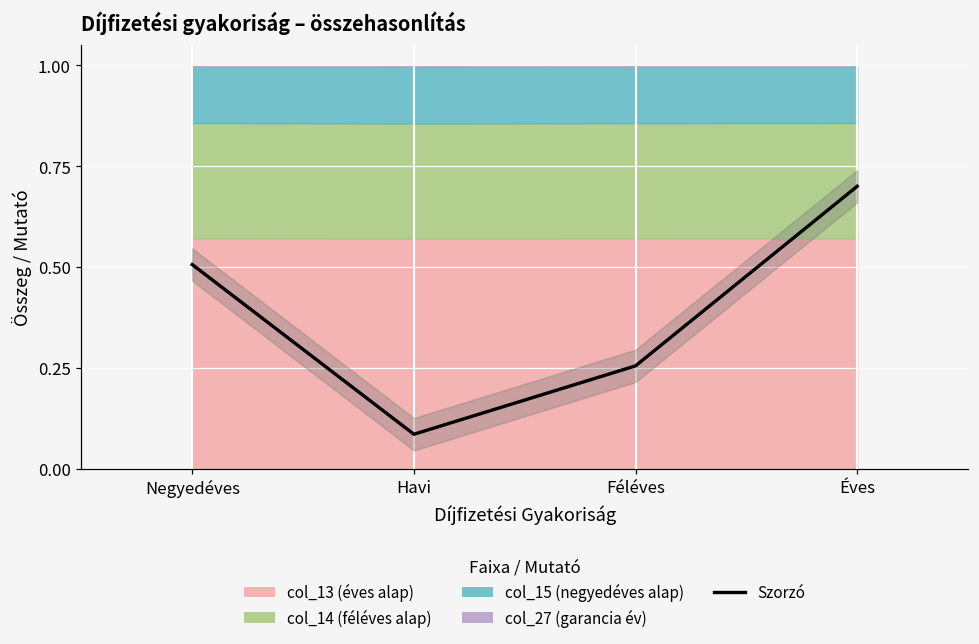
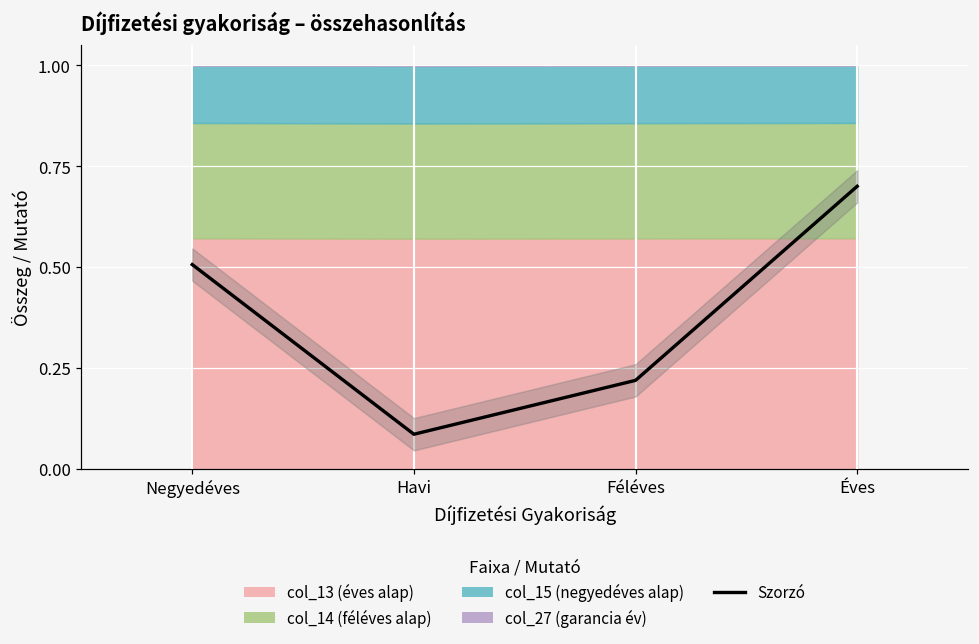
  {
    "col_13 (éves alap)": {
      "Negyedéves": 0.57,
      "Havi": 0.57,
      "Féléves": 0.57,
      "Éves": 0.57
    },
    "col_14 (féléves alap)": {
      "Negyedéves": 0.29,
      "Havi": 0.29,
      "Féléves": 0.29,
      "Éves": 0.29
    },
    "Szorzó": {
      "Negyedéves": 0.51,
      "Havi": 0.09,
-     "Féléves": 0.26,
+     "Féléves": 0.22,
      "Éves": 0.70
    }
  }
